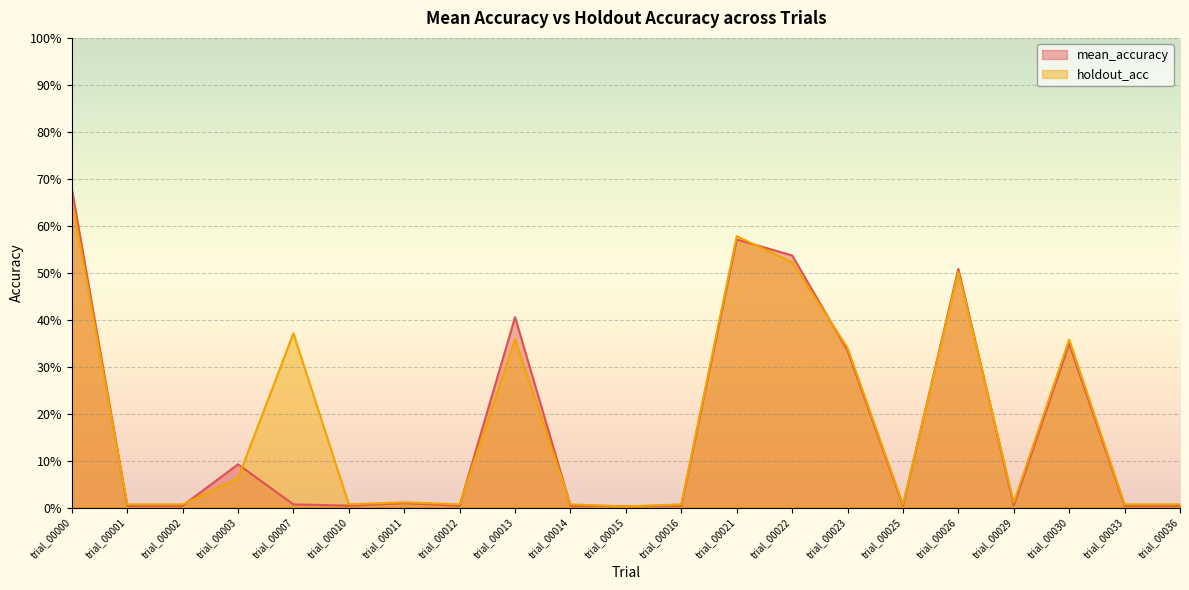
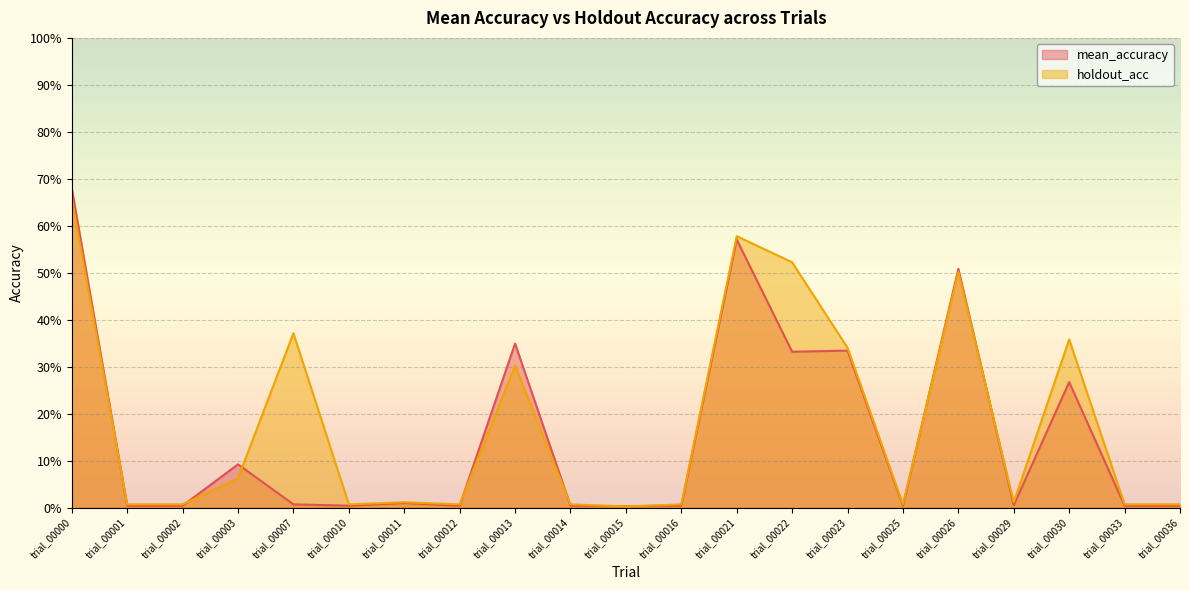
  {
    "mean_accuracy": {
      "trial_00000": "68%",
      "trial_00003": "9%",
      "trial_00007": "1%",
-     "trial_00013": "41%",
+     "trial_00013": "35%",
      "trial_00021": "57%",
-     "trial_00022": "54%",
+     "trial_00022": "33%",
      "trial_00023": "33%",
      "trial_00026": "51%",
      "trial_00029": "1%",
-     "trial_00030": "35%"
+     "trial_00030": "27%"
    },
    "holdout_acc": {
      "trial_00000": "66%",
      "trial_00003": "6%",
      "trial_00007": "37%",
-     "trial_00013": "36%",
+     "trial_00013": "30%",
      "trial_00021": "58%",
      "trial_00022": "52%",
      "trial_00023": "34%",
      "trial_00026": "50%",
      "trial_00029": "1%",
      "trial_00030": "36%"
    }
  }
